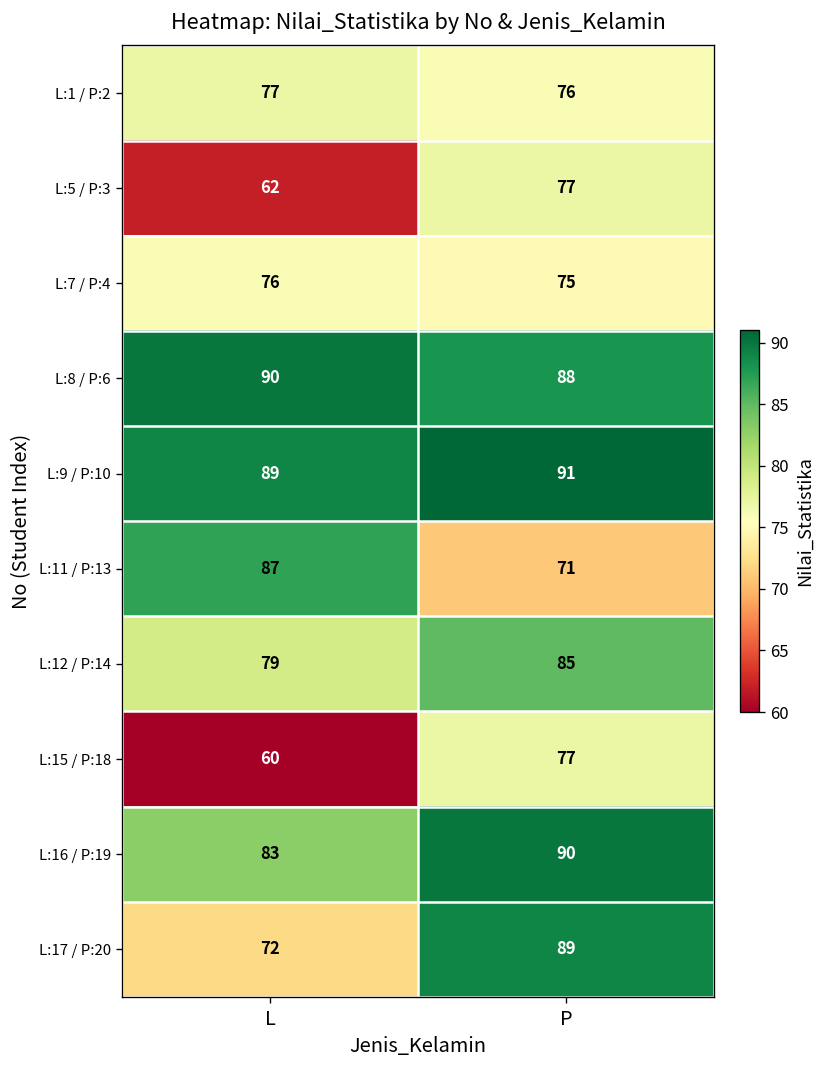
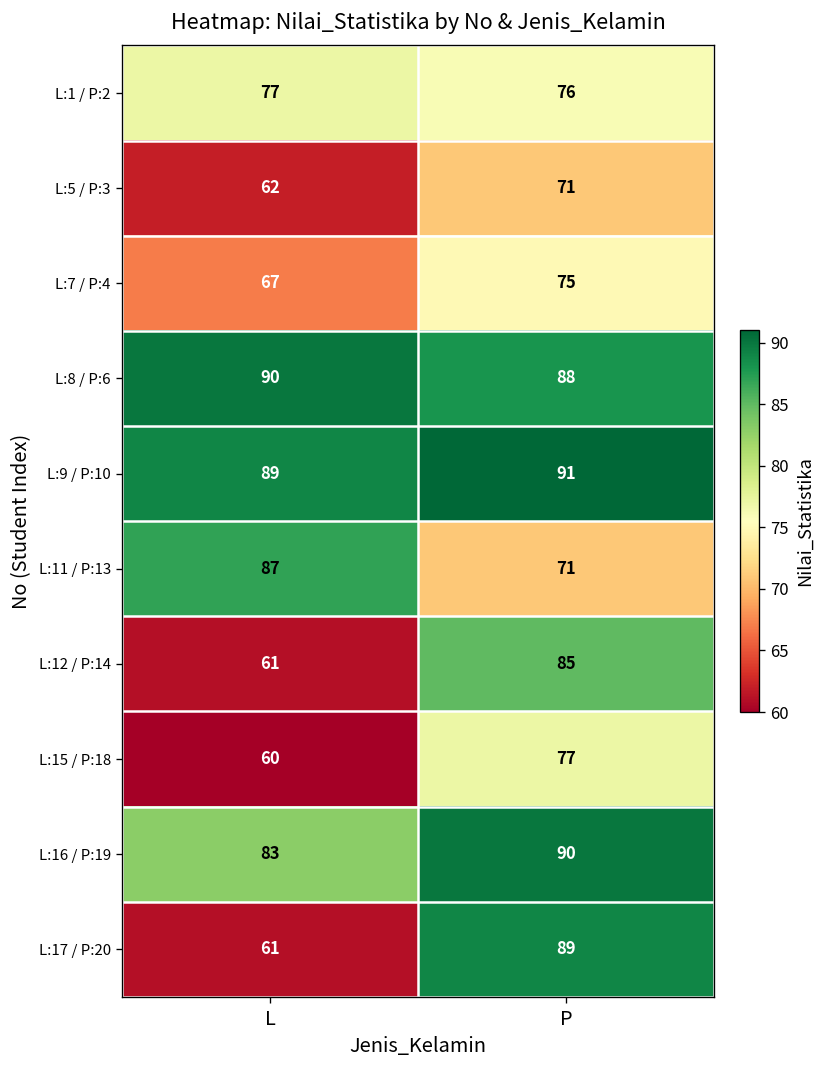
  {
    "L:1 / P:2": {
      "L": 77,
      "P": 76
    },
    "L:5 / P:3": {
      "L": 62,
-     "P": 77
+     "P": 71
    },
    "L:7 / P:4": {
-     "L": 76,
+     "L": 67,
      "P": 75
    },
    "L:8 / P:6": {
      "L": 90,
      "P": 88
    },
    "L:9 / P:10": {
      "L": 89,
      "P": 91
    },
    "L:11 / P:13": {
      "L": 87,
      "P": 71
    },
    "L:12 / P:14": {
-     "L": 79,
+     "L": 61,
      "P": 85
    },
    "L:15 / P:18": {
      "L": 60,
      "P": 77
    },
    "L:16 / P:19": {
      "L": 83,
      "P": 90
    },
    "L:17 / P:20": {
-     "L": 72,
+     "L": 61,
      "P": 89
    }
  }
